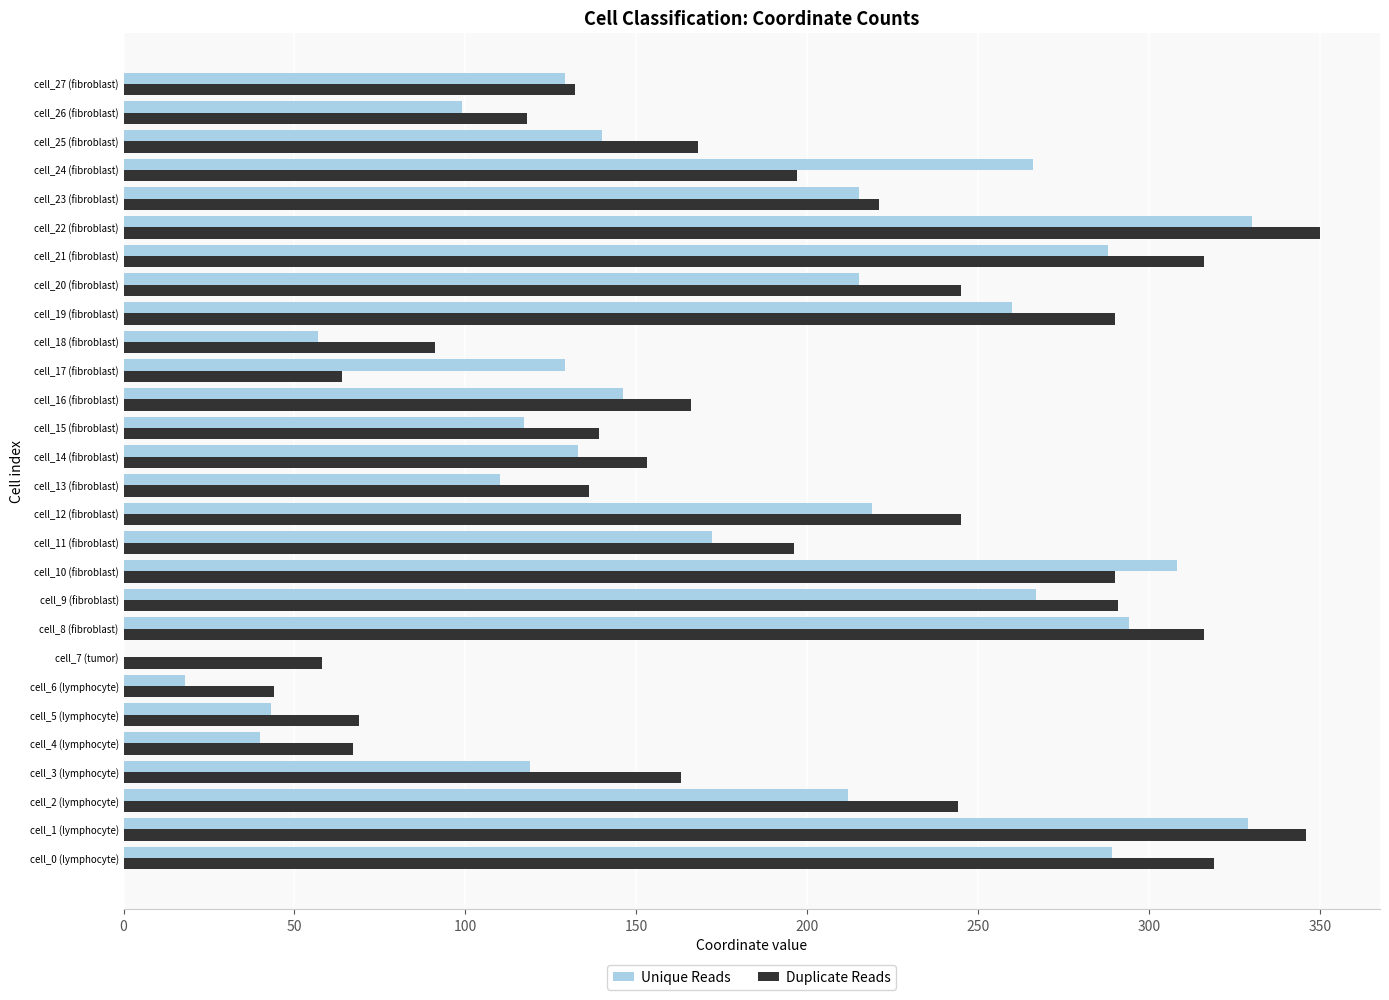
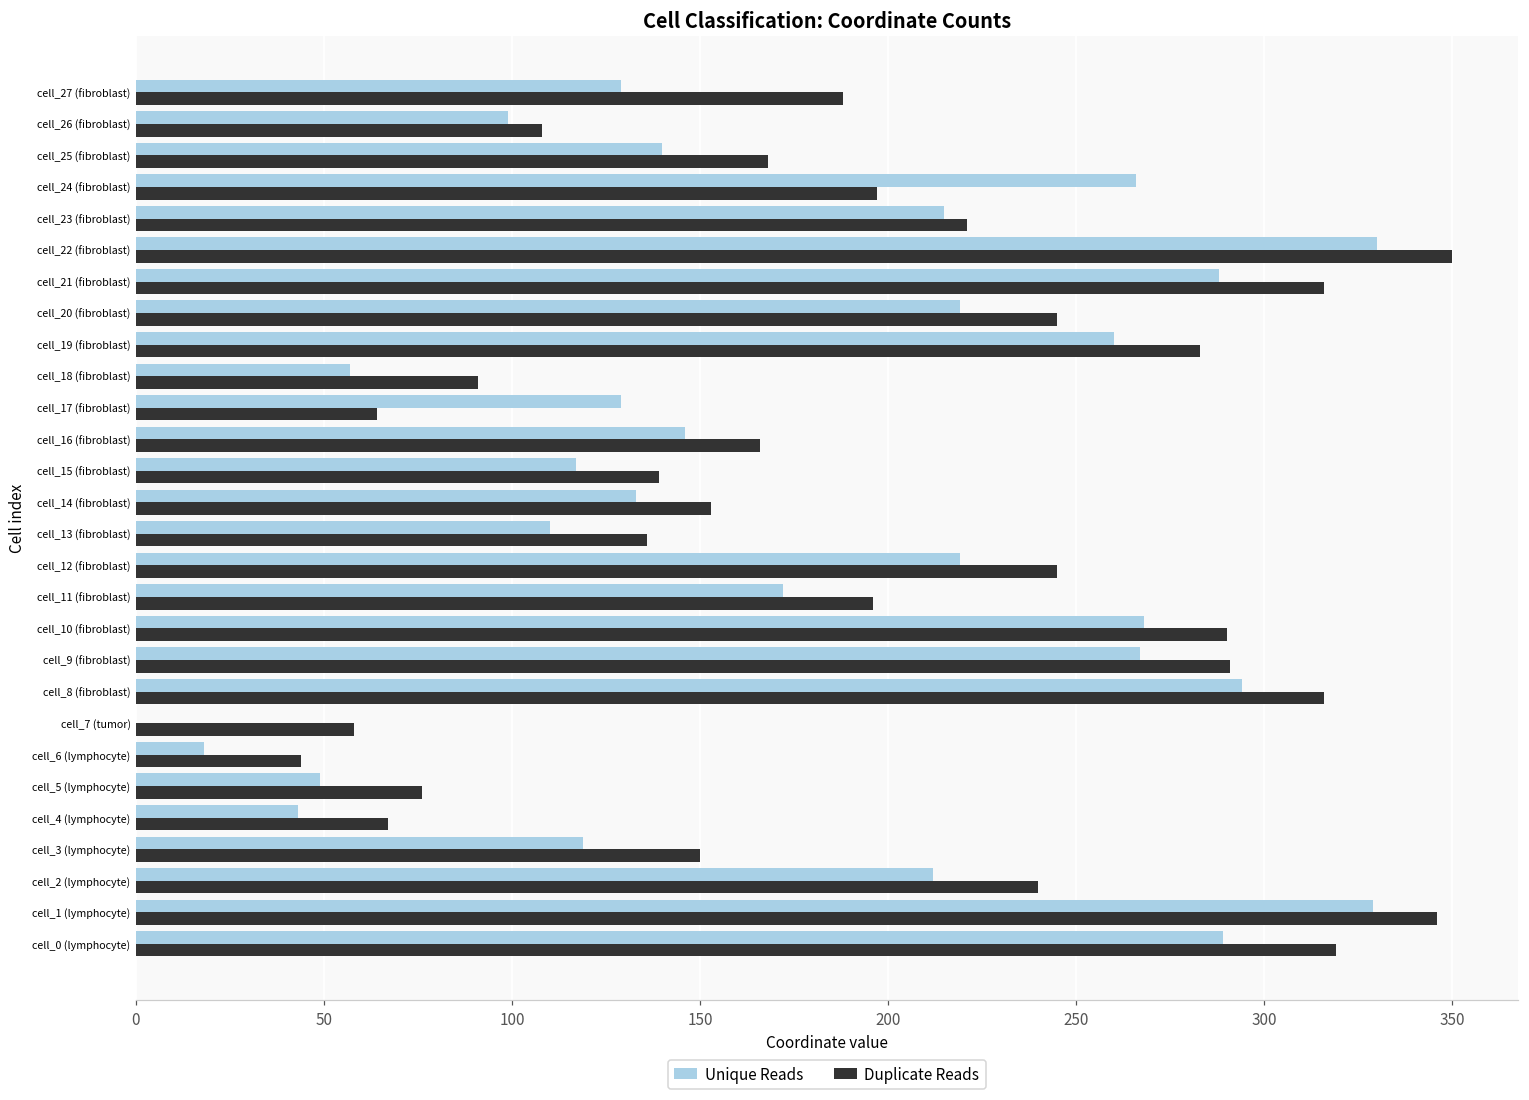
  {
    "Unique Reads": {
      "cell_27 (fibroblast)": 129,
      "cell_26 (fibroblast)": 99,
      "cell_25 (fibroblast)": 140,
      "cell_24 (fibroblast)": 266,
      "cell_23 (fibroblast)": 215,
      "cell_22 (fibroblast)": 330,
      "cell_21 (fibroblast)": 288,
-     "cell_20 (fibroblast)": 215,
+     "cell_20 (fibroblast)": 219,
      "cell_19 (fibroblast)": 260,
      "cell_18 (fibroblast)": 57,
      "cell_17 (fibroblast)": 129,
      "cell_16 (fibroblast)": 146,
      "cell_15 (fibroblast)": 117,
      "cell_14 (fibroblast)": 133,
      "cell_13 (fibroblast)": 110,
      "cell_12 (fibroblast)": 219,
      "cell_11 (fibroblast)": 172,
-     "cell_10 (fibroblast)": 308,
+     "cell_10 (fibroblast)": 268,
      "cell_9 (fibroblast)": 267,
      "cell_8 (fibroblast)": 294,
      "cell_7 (tumor)": 0,
      "cell_6 (lymphocyte)": 18,
-     "cell_5 (lymphocyte)": 43,
-     "cell_4 (lymphocyte)": 40,
+     "cell_5 (lymphocyte)": 49,
+     "cell_4 (lymphocyte)": 43,
      "cell_3 (lymphocyte)": 119,
      "cell_2 (lymphocyte)": 212,
      "cell_1 (lymphocyte)": 329,
      "cell_0 (lymphocyte)": 289
    },
    "Duplicate Reads": {
-     "cell_27 (fibroblast)": 132,
-     "cell_26 (fibroblast)": 118,
+     "cell_27 (fibroblast)": 188,
+     "cell_26 (fibroblast)": 108,
      "cell_25 (fibroblast)": 168,
      "cell_24 (fibroblast)": 197,
      "cell_23 (fibroblast)": 221,
      "cell_22 (fibroblast)": 350,
      "cell_21 (fibroblast)": 316,
      "cell_20 (fibroblast)": 245,
-     "cell_19 (fibroblast)": 290,
+     "cell_19 (fibroblast)": 283,
      "cell_18 (fibroblast)": 91,
      "cell_17 (fibroblast)": 64,
      "cell_16 (fibroblast)": 166,
      "cell_15 (fibroblast)": 139,
      "cell_14 (fibroblast)": 153,
      "cell_13 (fibroblast)": 136,
      "cell_12 (fibroblast)": 245,
      "cell_11 (fibroblast)": 196,
      "cell_10 (fibroblast)": 290,
      "cell_9 (fibroblast)": 291,
      "cell_8 (fibroblast)": 316,
      "cell_7 (tumor)": 58,
      "cell_6 (lymphocyte)": 44,
-     "cell_5 (lymphocyte)": 69,
+     "cell_5 (lymphocyte)": 76,
      "cell_4 (lymphocyte)": 67,
-     "cell_3 (lymphocyte)": 163,
-     "cell_2 (lymphocyte)": 244,
+     "cell_3 (lymphocyte)": 150,
+     "cell_2 (lymphocyte)": 240,
      "cell_1 (lymphocyte)": 346,
      "cell_0 (lymphocyte)": 319
    }
  }
